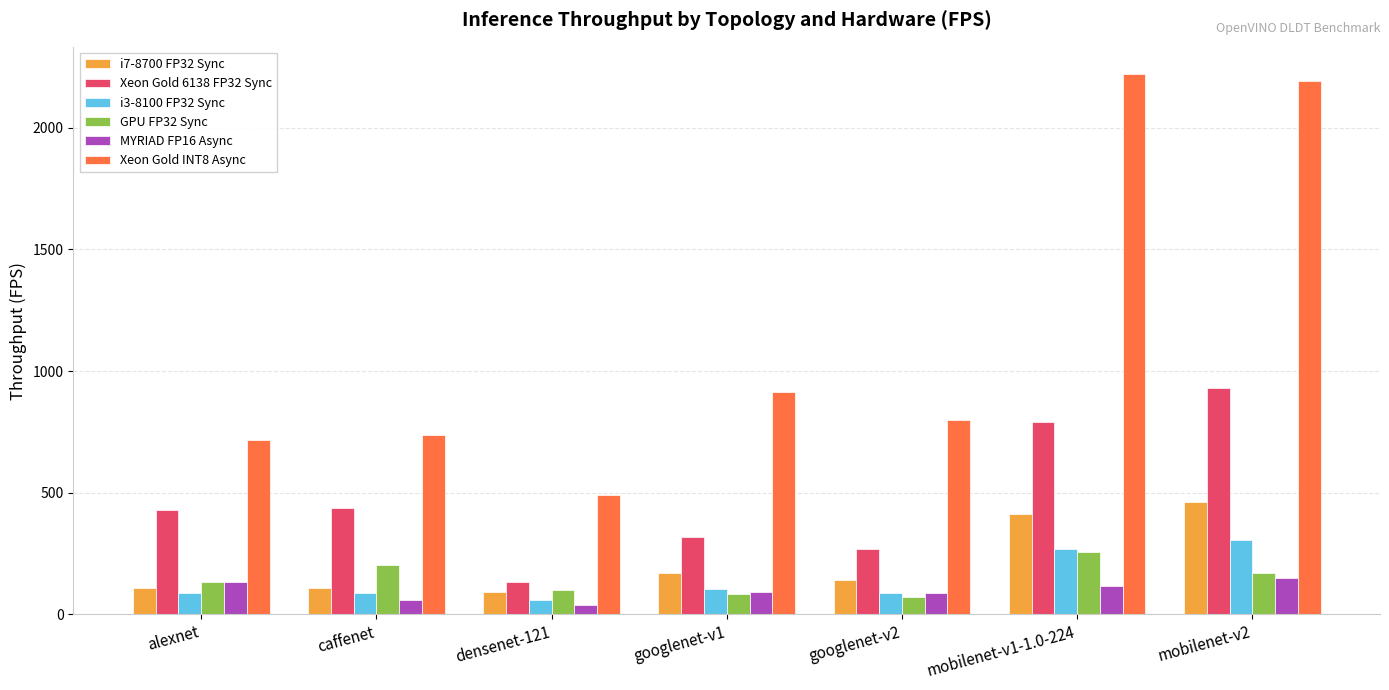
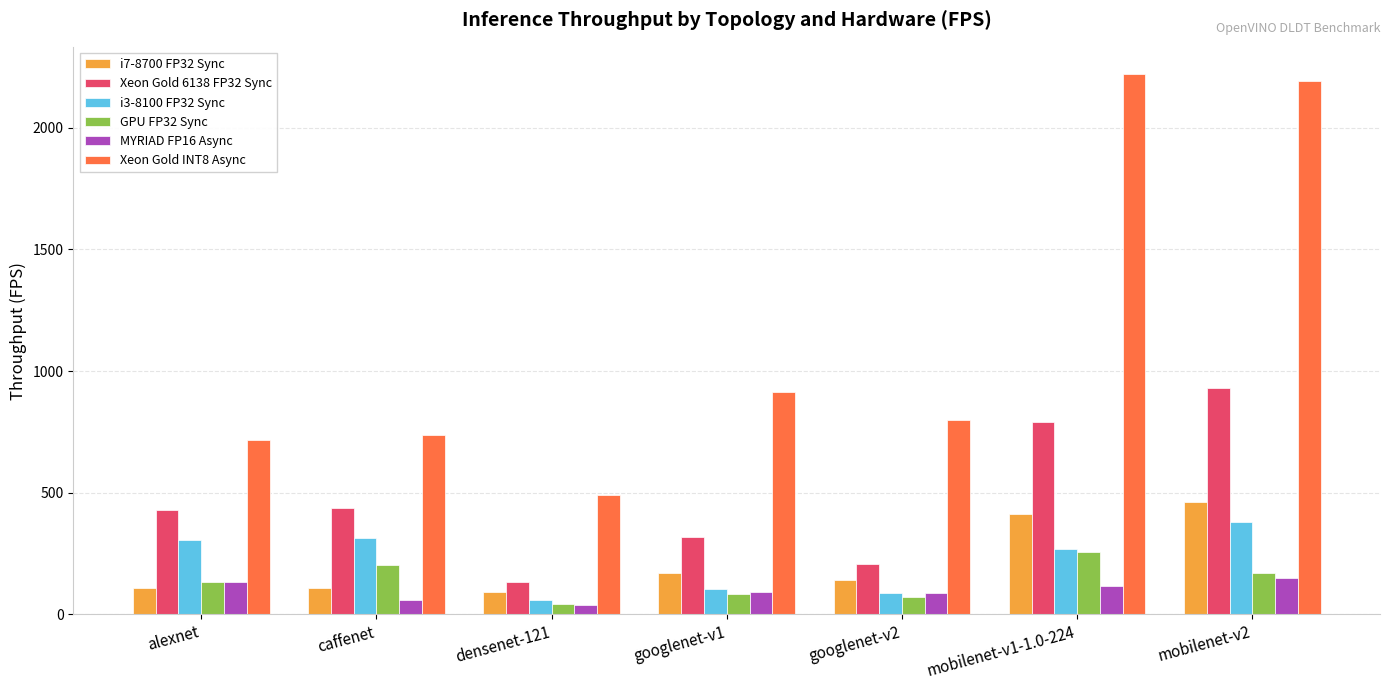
  {
    "Xeon Gold 6138 FP32 Sync": {
      "alexnet": 430,
      "caffenet": 440,
      "densenet-121": 130,
      "googlenet-v1": 320,
-     "googlenet-v2": 270,
+     "googlenet-v2": 210,
      "mobilenet-v1-1.0-224": 790,
      "mobilenet-v2": 930
    },
    "i3-8100 FP32 Sync": {
-     "alexnet": 90,
-     "caffenet": 90,
+     "alexnet": 310,
+     "caffenet": 310,
      "densenet-121": 60,
      "googlenet-v1": 100,
      "googlenet-v2": 90,
      "mobilenet-v1-1.0-224": 270,
-     "mobilenet-v2": 310
+     "mobilenet-v2": 380
    },
    "GPU FP32 Sync": {
      "alexnet": 130,
      "caffenet": 200,
-     "densenet-121": 100,
+     "densenet-121": 40,
      "googlenet-v1": 80,
      "googlenet-v2": 70,
      "mobilenet-v1-1.0-224": 260,
      "mobilenet-v2": 170
    },
    "MYRIAD FP16 Async": {
      "alexnet": 130,
      "caffenet": 60,
      "densenet-121": 40,
      "googlenet-v1": 90,
      "googlenet-v2": 90,
      "mobilenet-v1-1.0-224": 120,
      "mobilenet-v2": 150
    }
  }
